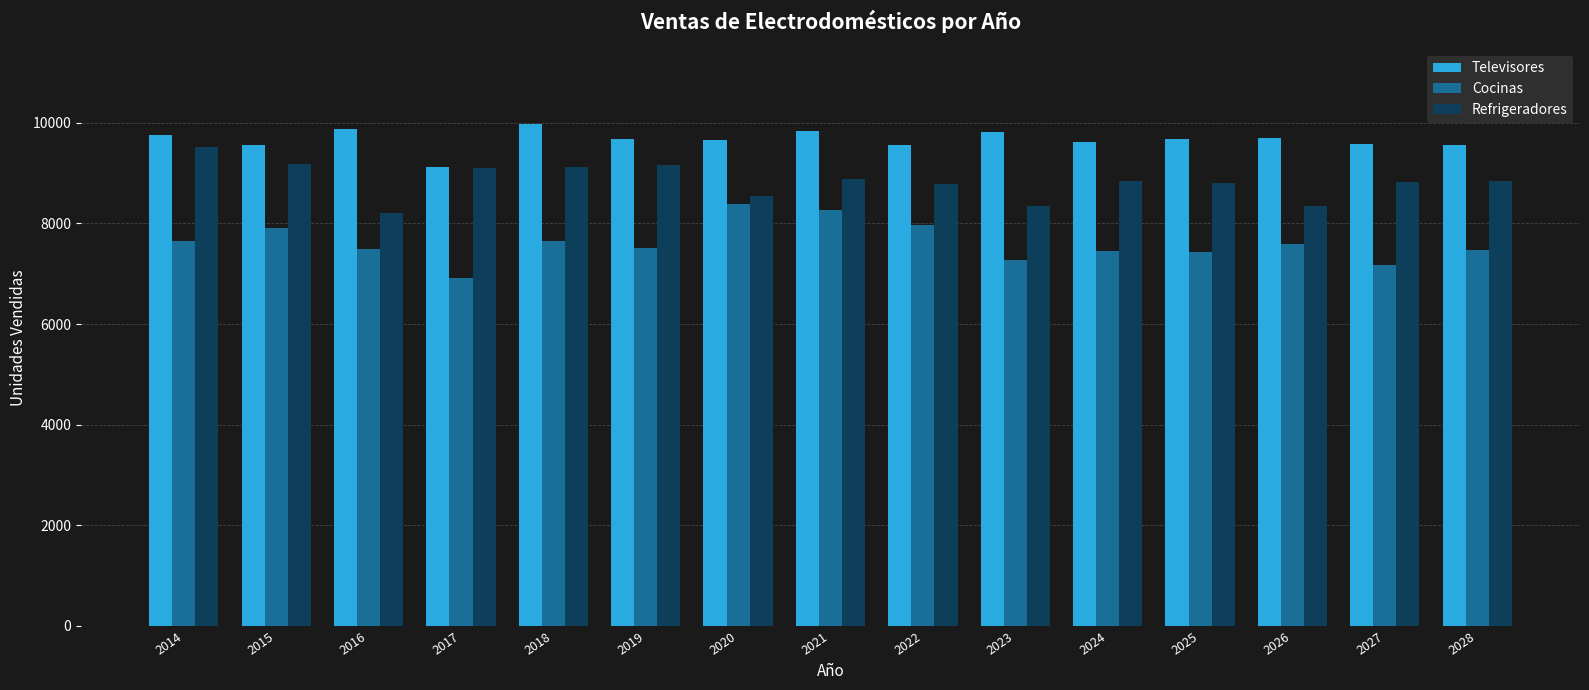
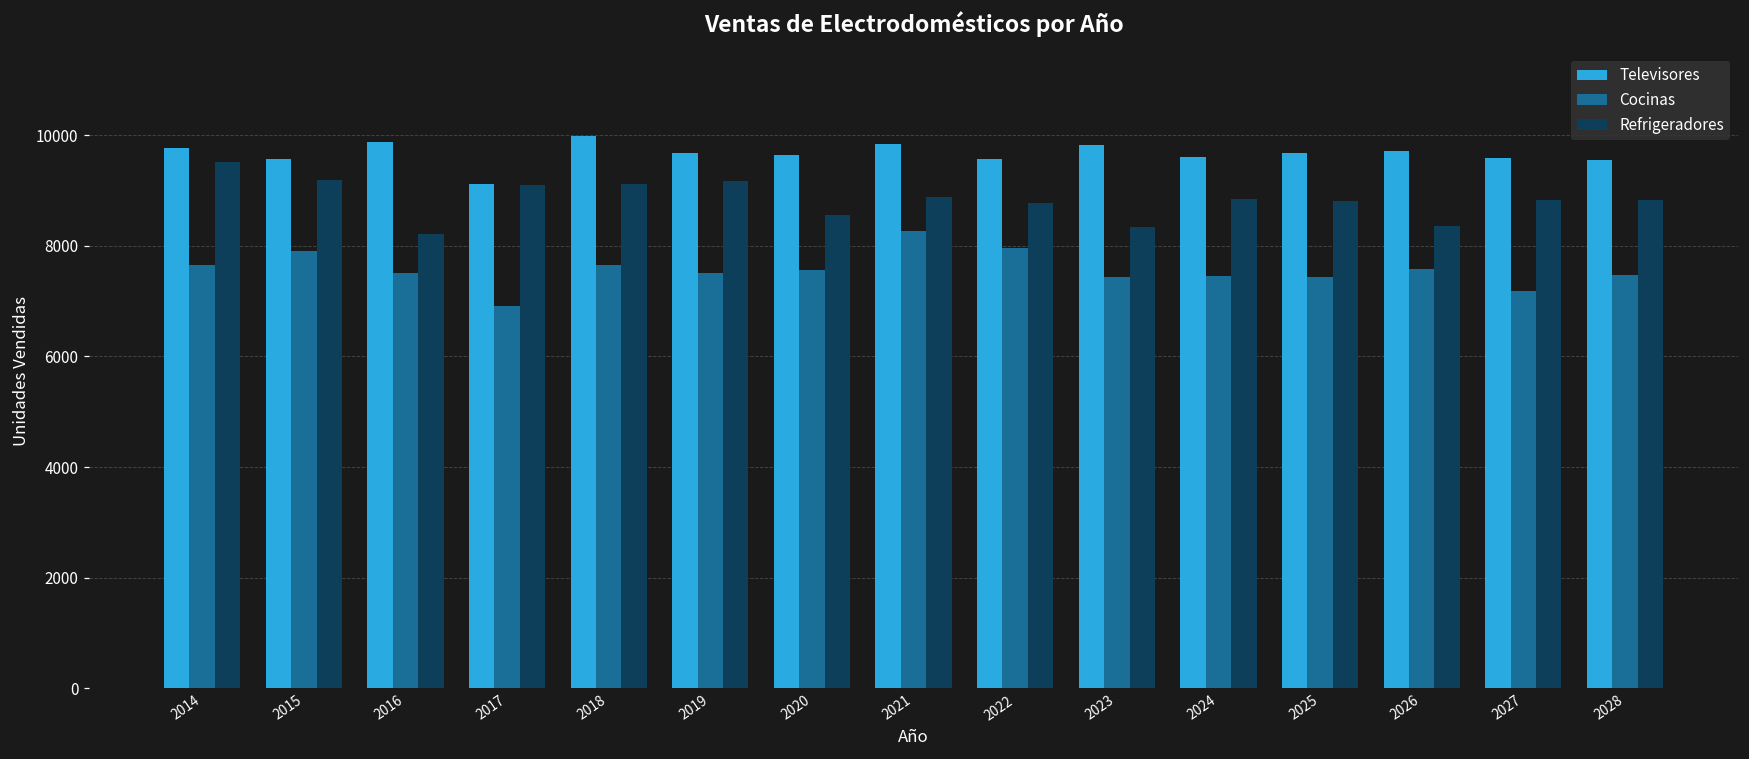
  {
    "Televisores": {
      "2014": 9800,
      "2015": 9600,
      "2016": 9900,
      "2017": 9100,
      "2018": 10000,
      "2019": 9700,
      "2020": 9600,
      "2021": 9800,
      "2022": 9600,
      "2023": 9800,
      "2024": 9600,
      "2025": 9700,
      "2026": 9700,
      "2027": 9600,
      "2028": 9600
    },
    "Cocinas": {
      "2014": 7700,
      "2015": 7900,
      "2016": 7500,
      "2017": 6900,
      "2018": 7700,
      "2019": 7500,
-     "2020": 8400,
+     "2020": 7600,
      "2021": 8300,
      "2022": 8000,
-     "2023": 7300,
+     "2023": 7400,
      "2024": 7500,
      "2025": 7400,
      "2026": 7600,
      "2027": 7200,
      "2028": 7500
    },
    "Refrigeradores": {
      "2014": 9500,
      "2015": 9200,
      "2016": 8200,
      "2017": 9100,
      "2018": 9100,
      "2019": 9200,
      "2020": 8500,
      "2021": 8900,
      "2022": 8800,
      "2023": 8300,
      "2024": 8800,
      "2025": 8800,
      "2026": 8400,
      "2027": 8800,
      "2028": 8800
    }
  }
